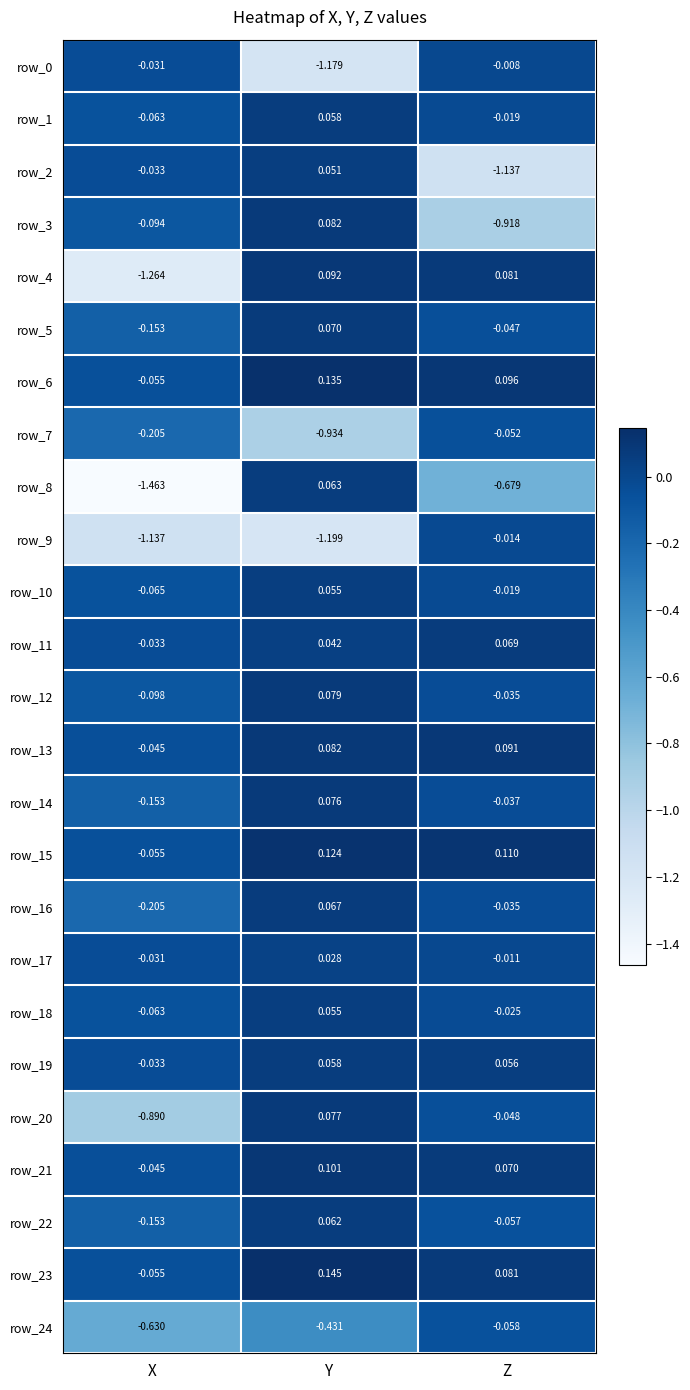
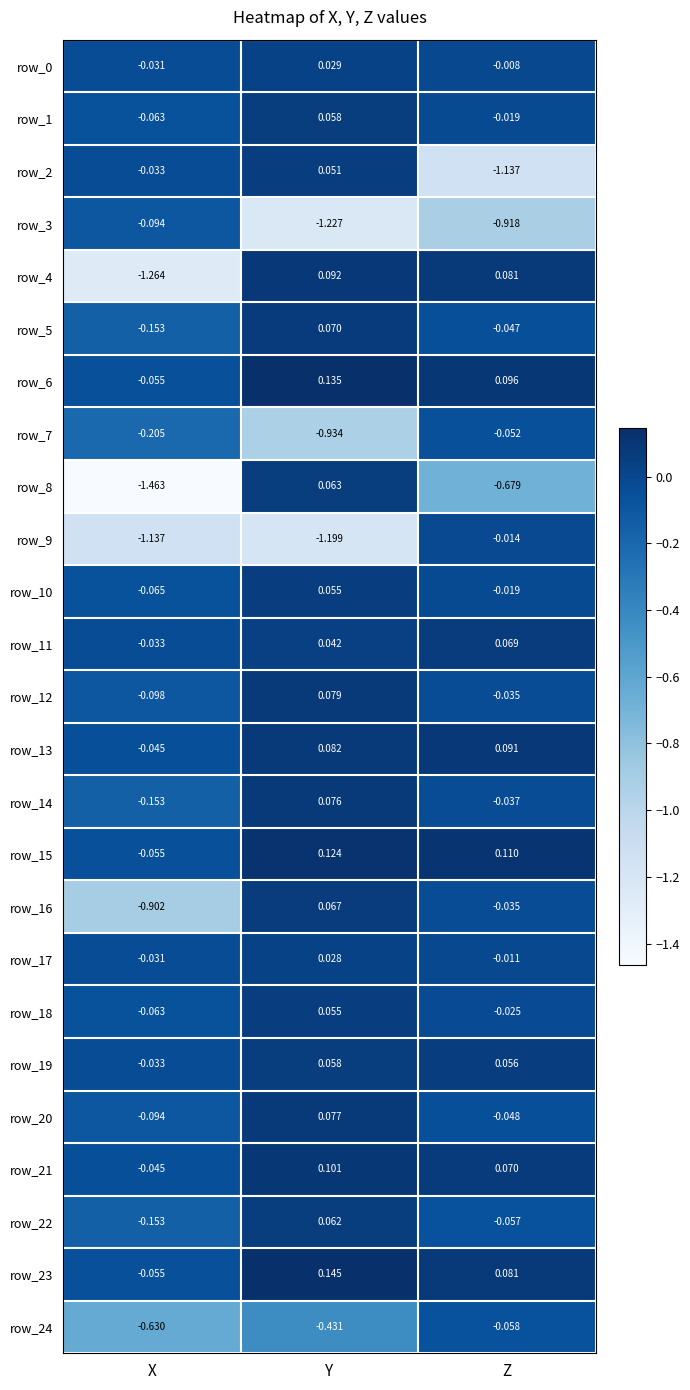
  {
    "row_0": {
      "X": -0.031,
-     "Y": -1.179,
+     "Y": 0.029,
      "Z": -0.008
    },
    "row_1": {
      "X": -0.063,
      "Y": 0.058,
      "Z": -0.019
    },
    "row_2": {
      "X": -0.033,
      "Y": 0.051,
      "Z": -1.137
    },
    "row_3": {
      "X": -0.094,
-     "Y": 0.082,
+     "Y": -1.227,
      "Z": -0.918
    },
    "row_4": {
      "X": -1.264,
      "Y": 0.092,
      "Z": 0.081
    },
    "row_5": {
      "X": -0.153,
      "Y": 0.070,
      "Z": -0.047
    },
    "row_6": {
      "X": -0.055,
      "Y": 0.135,
      "Z": 0.096
    },
    "row_7": {
      "X": -0.205,
      "Y": -0.934,
      "Z": -0.052
    },
    "row_8": {
      "X": -1.463,
      "Y": 0.063,
      "Z": -0.679
    },
    "row_9": {
      "X": -1.137,
      "Y": -1.199,
      "Z": -0.014
    },
    "row_10": {
      "X": -0.065,
      "Y": 0.055,
      "Z": -0.019
    },
    "row_11": {
      "X": -0.033,
      "Y": 0.042,
      "Z": 0.069
    },
    "row_12": {
      "X": -0.098,
      "Y": 0.079,
      "Z": -0.035
    },
    "row_13": {
      "X": -0.045,
      "Y": 0.082,
      "Z": 0.091
    },
    "row_14": {
      "X": -0.153,
      "Y": 0.076,
      "Z": -0.037
    },
    "row_15": {
      "X": -0.055,
      "Y": 0.124,
      "Z": 0.110
    },
    "row_16": {
-     "X": -0.205,
+     "X": -0.902,
      "Y": 0.067,
      "Z": -0.035
    },
    "row_17": {
      "X": -0.031,
      "Y": 0.028,
      "Z": -0.011
    },
    "row_18": {
      "X": -0.063,
      "Y": 0.055,
      "Z": -0.025
    },
    "row_19": {
      "X": -0.033,
      "Y": 0.058,
      "Z": 0.056
    },
    "row_20": {
-     "X": -0.890,
+     "X": -0.094,
      "Y": 0.077,
      "Z": -0.048
    },
    "row_21": {
      "X": -0.045,
      "Y": 0.101,
      "Z": 0.070
    },
    "row_22": {
      "X": -0.153,
      "Y": 0.062,
      "Z": -0.057
    },
    "row_23": {
      "X": -0.055,
      "Y": 0.145,
      "Z": 0.081
    },
    "row_24": {
      "X": -0.630,
      "Y": -0.431,
      "Z": -0.058
    }
  }
